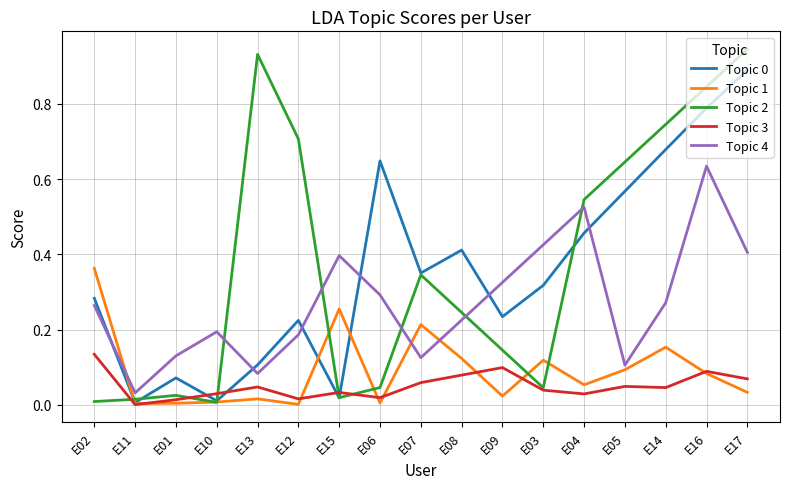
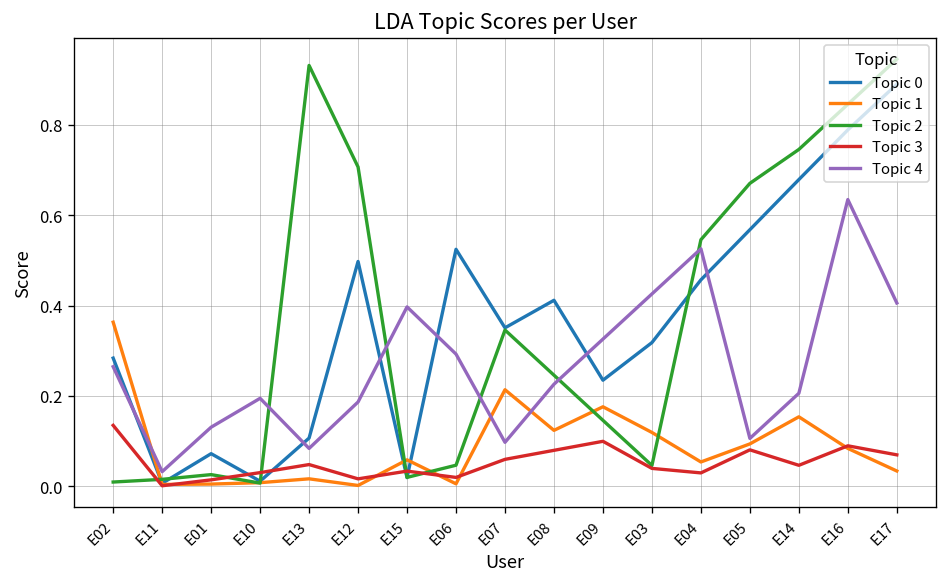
  {
    "Topic 0": {
      "E02": 0.28,
      "E01": 0.07,
      "E13": 0.11,
-     "E12": 0.22,
-     "E06": 0.65,
+     "E12": 0.50,
+     "E06": 0.52,
      "E08": 0.41,
      "E09": 0.23,
      "E03": 0.32,
      "E04": 0.46,
      "E05": 0.57,
      "E14": 0.68
    },
    "Topic 1": {
      "E02": 0.36,
      "E01": 0.00,
      "E13": 0.02,
      "E12": 0.00,
-     "E15": 0.26,
+     "E15": 0.06,
      "E06": 0.01,
      "E07": 0.21,
      "E08": 0.12,
-     "E09": 0.02,
+     "E09": 0.18,
      "E03": 0.12,
      "E04": 0.05,
      "E05": 0.09,
      "E14": 0.15,
      "E17": 0.03
    },
    "Topic 2": {
      "E02": 0.01,
      "E11": 0.01,
      "E01": 0.03,
      "E13": 0.93,
      "E12": 0.71,
      "E06": 0.05,
      "E08": 0.25,
      "E09": 0.15,
      "E04": 0.55,
-     "E05": 0.65,
+     "E05": 0.67,
      "E14": 0.75
    },
    "Topic 3": {
      "E02": 0.13,
      "E01": 0.01,
      "E10": 0.03,
      "E13": 0.05,
      "E12": 0.02,
      "E15": 0.03,
      "E06": 0.02,
      "E07": 0.06,
      "E08": 0.08,
      "E09": 0.10,
      "E04": 0.03,
-     "E05": 0.05,
+     "E05": 0.08,
      "E14": 0.05,
      "E17": 0.07
    },
    "Topic 4": {
      "E02": 0.26,
      "E11": 0.03,
      "E01": 0.13,
      "E10": 0.19,
      "E13": 0.08,
      "E12": 0.19,
      "E15": 0.40,
      "E06": 0.29,
-     "E07": 0.13,
+     "E07": 0.10,
      "E08": 0.23,
      "E09": 0.33,
      "E03": 0.43,
      "E04": 0.53,
      "E05": 0.11,
-     "E14": 0.27,
+     "E14": 0.21,
      "E16": 0.63,
      "E17": 0.41
    }
  }
